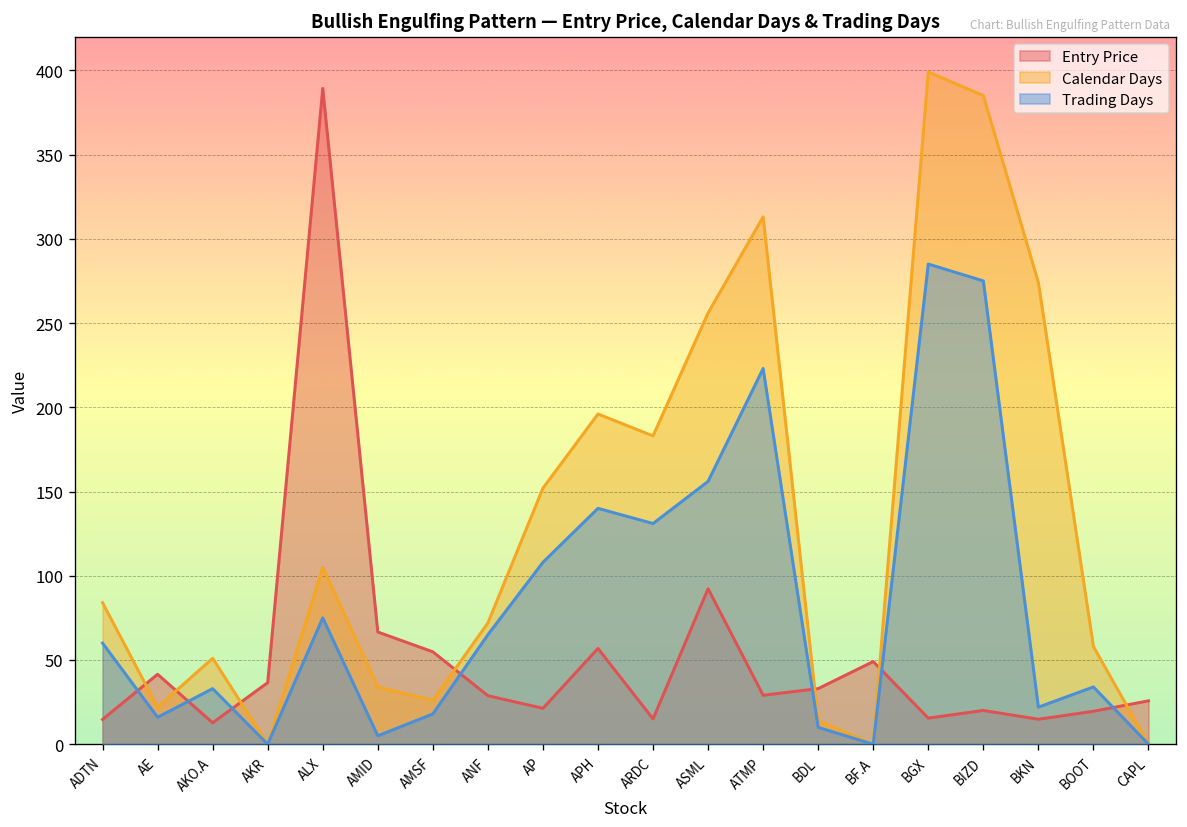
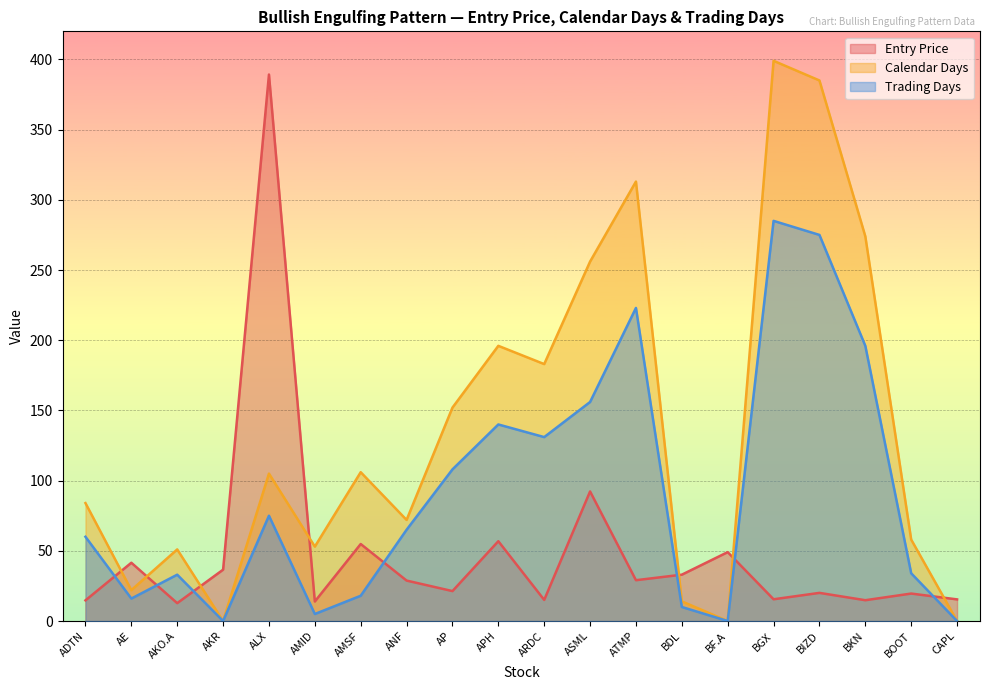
  {
    "Entry Price": {
      "ADTN": 15,
      "AE": 42,
      "AKO.A": 13,
      "AKR": 37,
      "ALX": 389,
-     "AMID": 67,
+     "AMID": 14,
      "AMSF": 55,
      "ANF": 29,
      "AP": 21,
      "APH": 57,
      "ARDC": 15,
      "ASML": 92,
      "ATMP": 29,
      "BDL": 33,
      "BF.A": 49,
      "BGX": 15,
      "BIZD": 20,
      "BKN": 15,
      "BOOT": 20,
-     "CAPL": 26
+     "CAPL": 15
    },
    "Calendar Days": {
      "ADTN": 84,
      "AE": 22,
      "AKO.A": 51,
      "ALX": 105,
-     "AMID": 34,
-     "AMSF": 26,
+     "AMID": 53,
+     "AMSF": 106,
      "ANF": 72,
      "AP": 152,
      "APH": 196,
      "ARDC": 183,
      "ASML": 256,
      "ATMP": 313,
      "BDL": 14,
      "BGX": 399,
      "BIZD": 385,
      "BKN": 274,
      "BOOT": 58
    },
    "Trading Days": {
      "ADTN": 60,
      "AE": 16,
      "AKO.A": 33,
      "ALX": 75,
      "AMID": 5,
      "AMSF": 18,
      "ANF": 65,
      "AP": 108,
      "APH": 140,
      "ARDC": 131,
      "ASML": 156,
      "ATMP": 223,
      "BDL": 10,
      "BGX": 285,
      "BIZD": 275,
-     "BKN": 22,
+     "BKN": 196,
      "BOOT": 34
    }
  }
